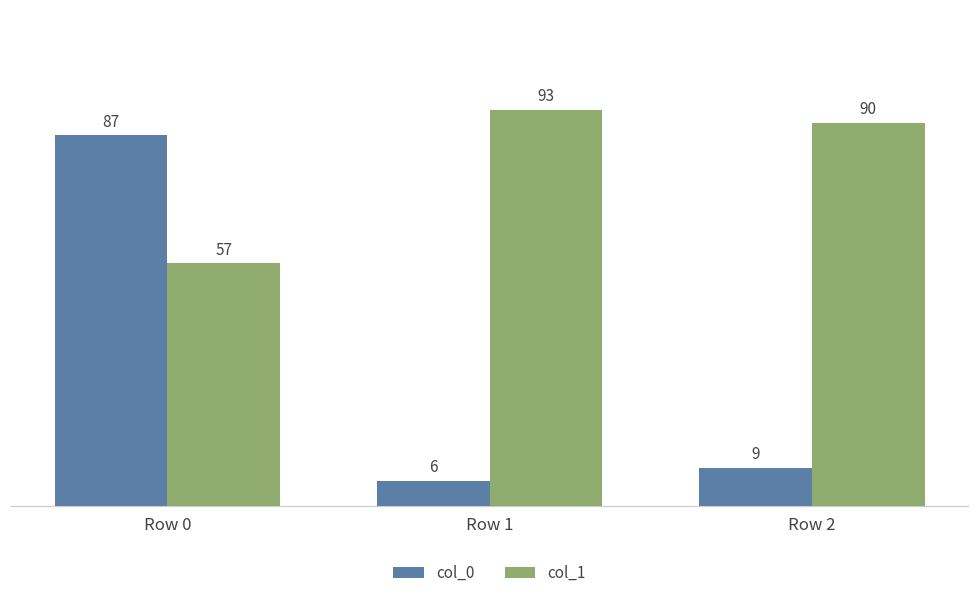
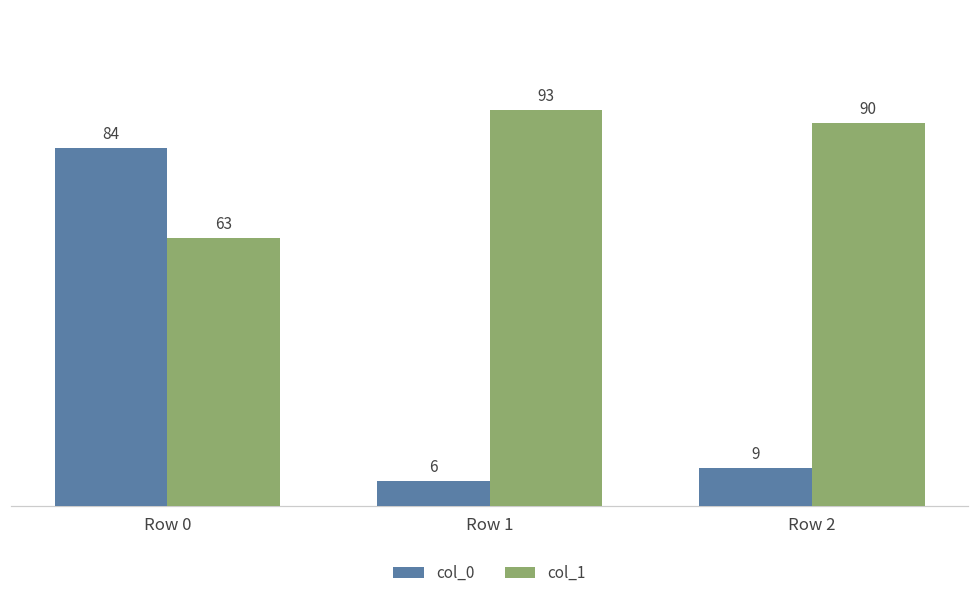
  {
    "col_0": {
-     "Row 0": 87,
+     "Row 0": 84,
      "Row 1": 6,
      "Row 2": 9
    },
    "col_1": {
-     "Row 0": 57,
+     "Row 0": 63,
      "Row 1": 93,
      "Row 2": 90
    }
  }
